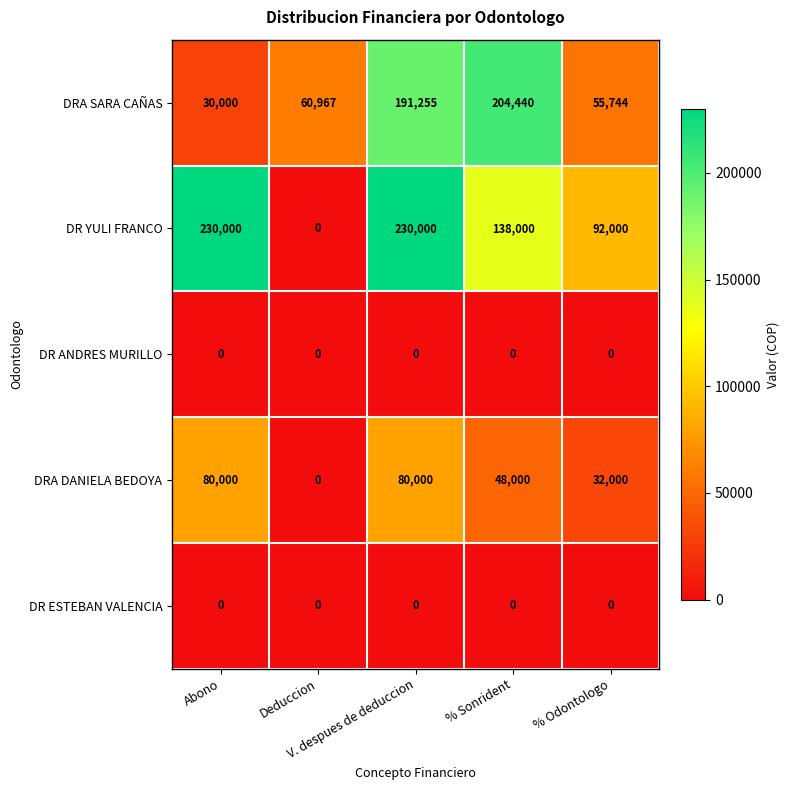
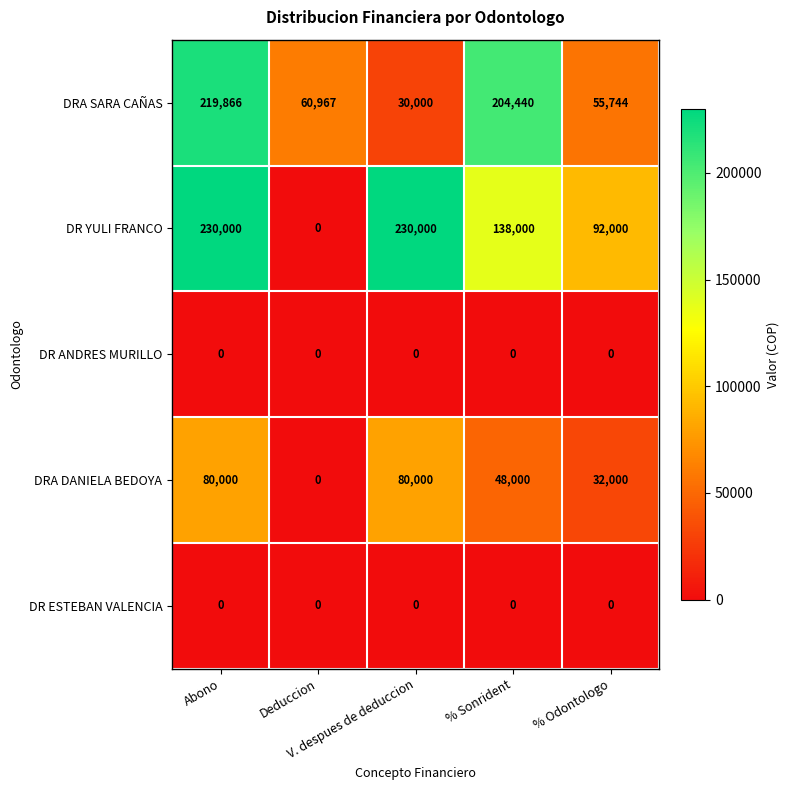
  {
    "DRA SARA CAÑAS": {
-     "Abono": "30,000",
+     "Abono": "219,866",
      "Deduccion": "60,967",
-     "V. despues de deduccion": "191,255",
+     "V. despues de deduccion": "30,000",
      "% Sonrident": "204,440",
      "% Odontologo": "55,744"
    },
    "DR YULI FRANCO": {
      "Abono": "230,000",
      "Deduccion": "0",
      "V. despues de deduccion": "230,000",
      "% Sonrident": "138,000",
      "% Odontologo": "92,000"
    },
    "DR ANDRES MURILLO": {
      "Abono": "0",
      "Deduccion": "0",
      "V. despues de deduccion": "0",
      "% Sonrident": "0",
      "% Odontologo": "0"
    },
    "DRA DANIELA BEDOYA": {
      "Abono": "80,000",
      "Deduccion": "0",
      "V. despues de deduccion": "80,000",
      "% Sonrident": "48,000",
      "% Odontologo": "32,000"
    },
    "DR ESTEBAN VALENCIA": {
      "Abono": "0",
      "Deduccion": "0",
      "V. despues de deduccion": "0",
      "% Sonrident": "0",
      "% Odontologo": "0"
    }
  }
